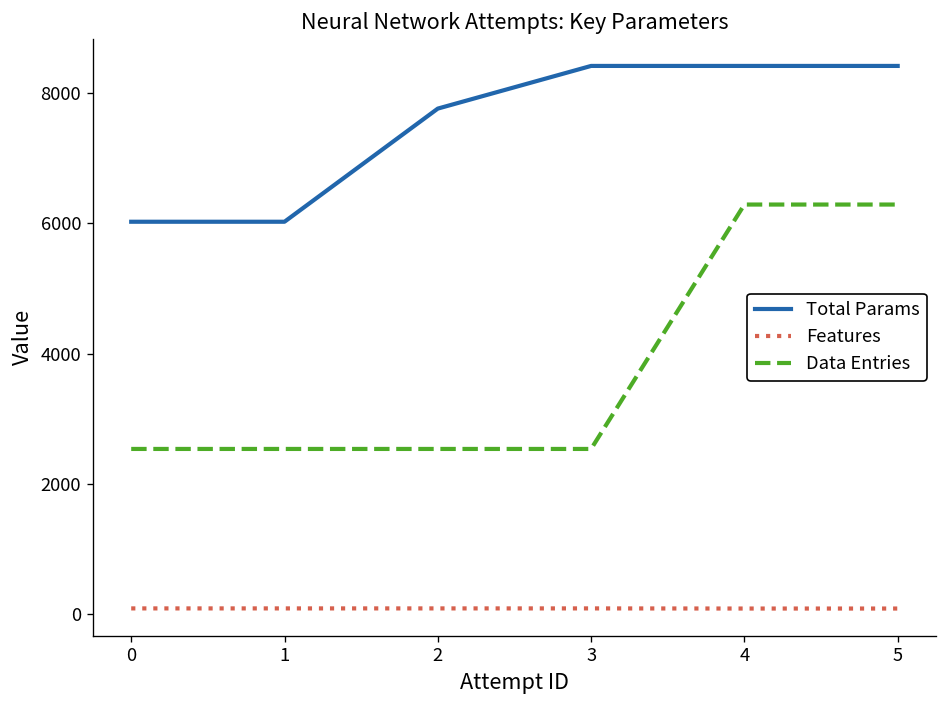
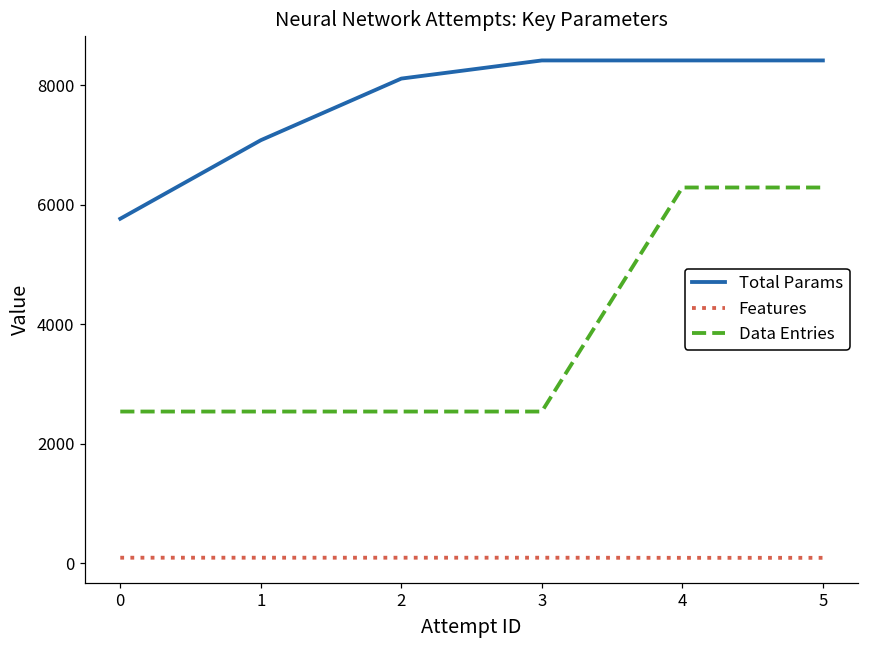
  {
    "Total Params": {
-     "0": 6000,
-     "1": 6000,
-     "2": 7800,
+     "0": 5800,
+     "1": 7100,
+     "2": 8100,
      "3": 8400,
      "4": 8400,
      "5": 8400
    },
    "Features": {
      "0": 100,
      "1": 100,
      "2": 100,
      "3": 100,
      "4": 100,
      "5": 100
    },
    "Data Entries": {
      "0": 2500,
      "1": 2500,
      "2": 2500,
      "3": 2500,
      "4": 6300,
      "5": 6300
    }
  }
